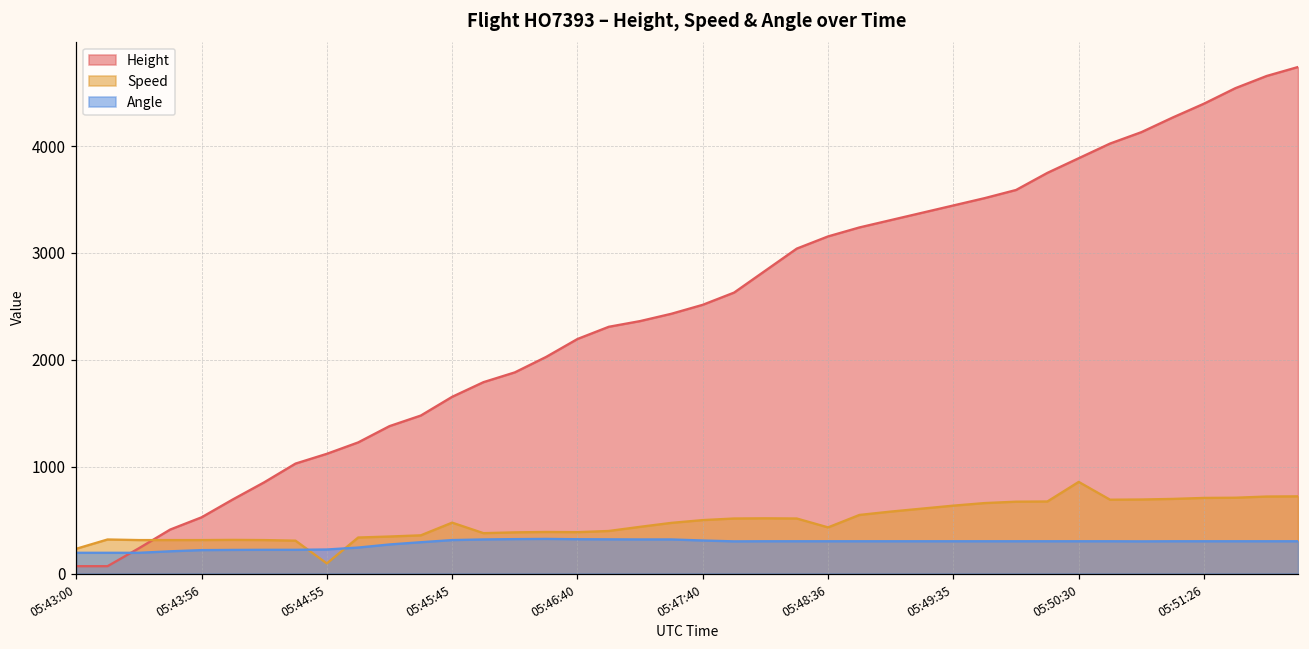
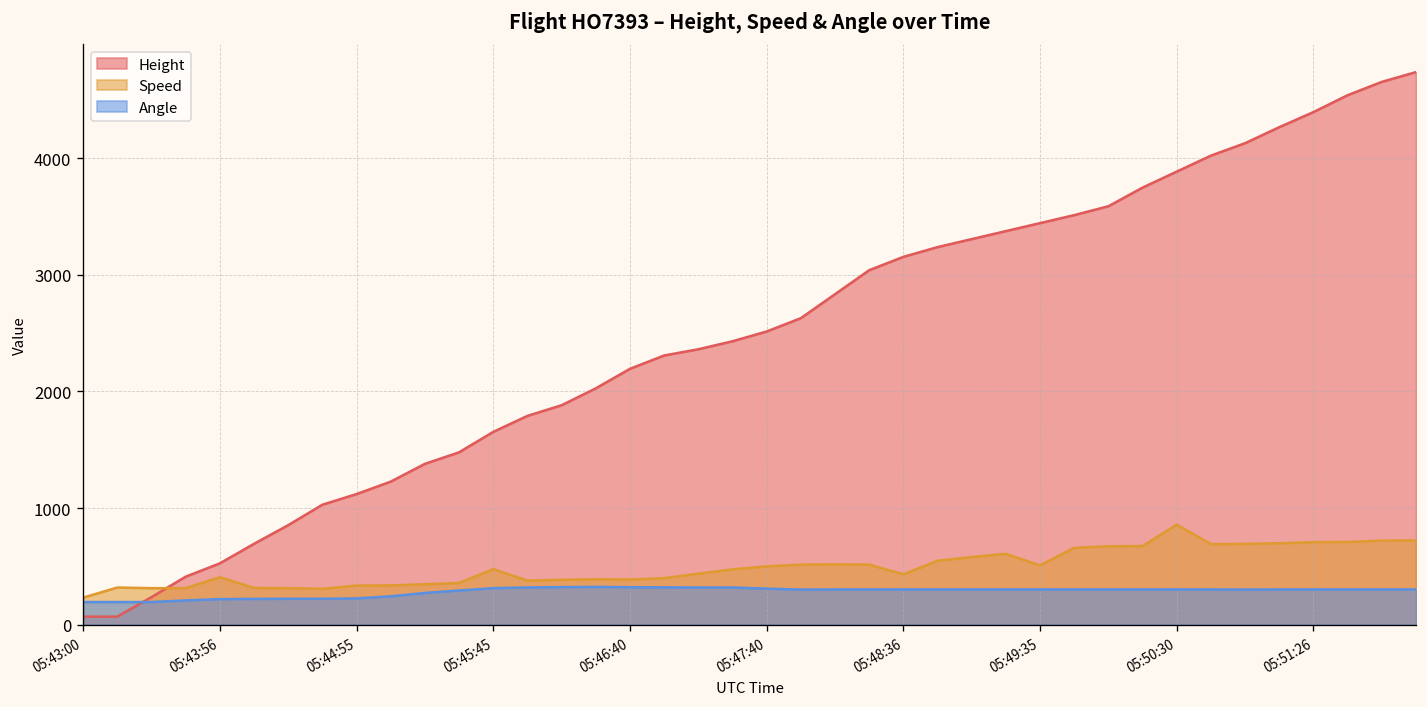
  {
    "Height": {
      "05:43:00": 100,
      "05:43:56": 500,
      "05:44:55": 1100,
      "05:45:45": 1700,
      "05:46:40": 2200,
      "05:47:40": 2500,
      "05:48:36": 3200,
      "05:49:35": 3400,
      "05:50:30": 3900,
      "05:51:26": 4400
    },
    "Speed": {
      "05:43:00": 200,
-     "05:43:56": 300,
-     "05:44:55": 100,
+     "05:43:56": 400,
+     "05:44:55": 300,
      "05:45:45": 500,
      "05:46:40": 400,
      "05:47:40": 500,
      "05:48:36": 400,
-     "05:49:35": 600,
+     "05:49:35": 500,
      "05:50:30": 900,
      "05:51:26": 700
    },
    "Angle": {
      "05:43:00": 200,
      "05:43:56": 200,
      "05:44:55": 200,
      "05:45:45": 300,
      "05:46:40": 300,
      "05:47:40": 300,
      "05:48:36": 300,
      "05:49:35": 300,
      "05:50:30": 300,
      "05:51:26": 300
    }
  }
